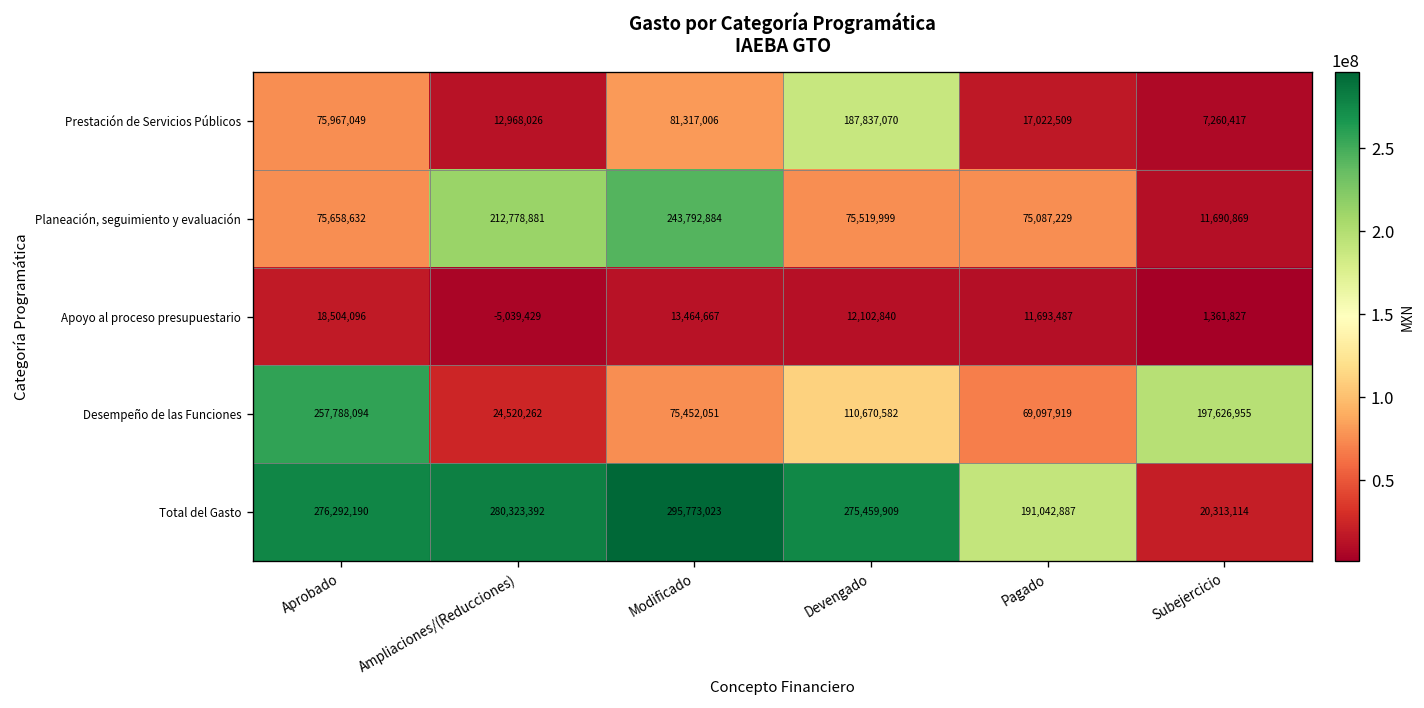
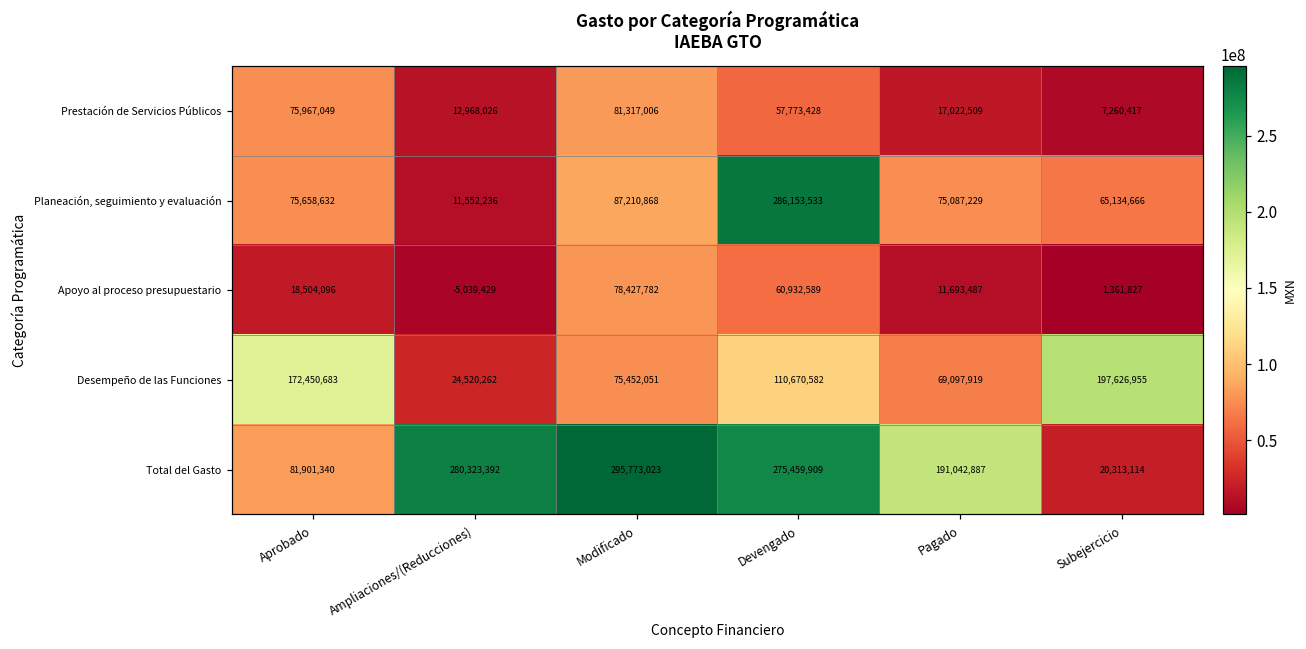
  {
    "Prestación de Servicios Públicos": {
      "Aprobado": "75,967,049",
      "Ampliaciones/(Reducciones)": "12,968,026",
      "Modificado": "81,317,006",
-     "Devengado": "187,837,070",
+     "Devengado": "57,773,428",
      "Pagado": "17,022,509",
      "Subejercicio": "7,260,417"
    },
    "Planeación, seguimiento y evaluación": {
      "Aprobado": "75,658,632",
-     "Ampliaciones/(Reducciones)": "212,778,881",
-     "Modificado": "243,792,884",
-     "Devengado": "75,519,999",
+     "Ampliaciones/(Reducciones)": "11,552,236",
+     "Modificado": "87,210,868",
+     "Devengado": "286,153,533",
      "Pagado": "75,087,229",
-     "Subejercicio": "11,690,869"
+     "Subejercicio": "65,134,666"
    },
    "Apoyo al proceso presupuestario": {
      "Aprobado": "18,504,096",
      "Ampliaciones/(Reducciones)": "-5,039,429",
-     "Modificado": "13,464,667",
-     "Devengado": "12,102,840",
+     "Modificado": "78,427,782",
+     "Devengado": "60,932,589",
      "Pagado": "11,693,487",
      "Subejercicio": "1,361,827"
    },
    "Desempeño de las Funciones": {
-     "Aprobado": "257,788,094",
+     "Aprobado": "172,450,683",
      "Ampliaciones/(Reducciones)": "24,520,262",
      "Modificado": "75,452,051",
      "Devengado": "110,670,582",
      "Pagado": "69,097,919",
      "Subejercicio": "197,626,955"
    },
    "Total del Gasto": {
-     "Aprobado": "276,292,190",
+     "Aprobado": "81,901,340",
      "Ampliaciones/(Reducciones)": "280,323,392",
      "Modificado": "295,773,023",
      "Devengado": "275,459,909",
      "Pagado": "191,042,887",
      "Subejercicio": "20,313,114"
    }
  }
